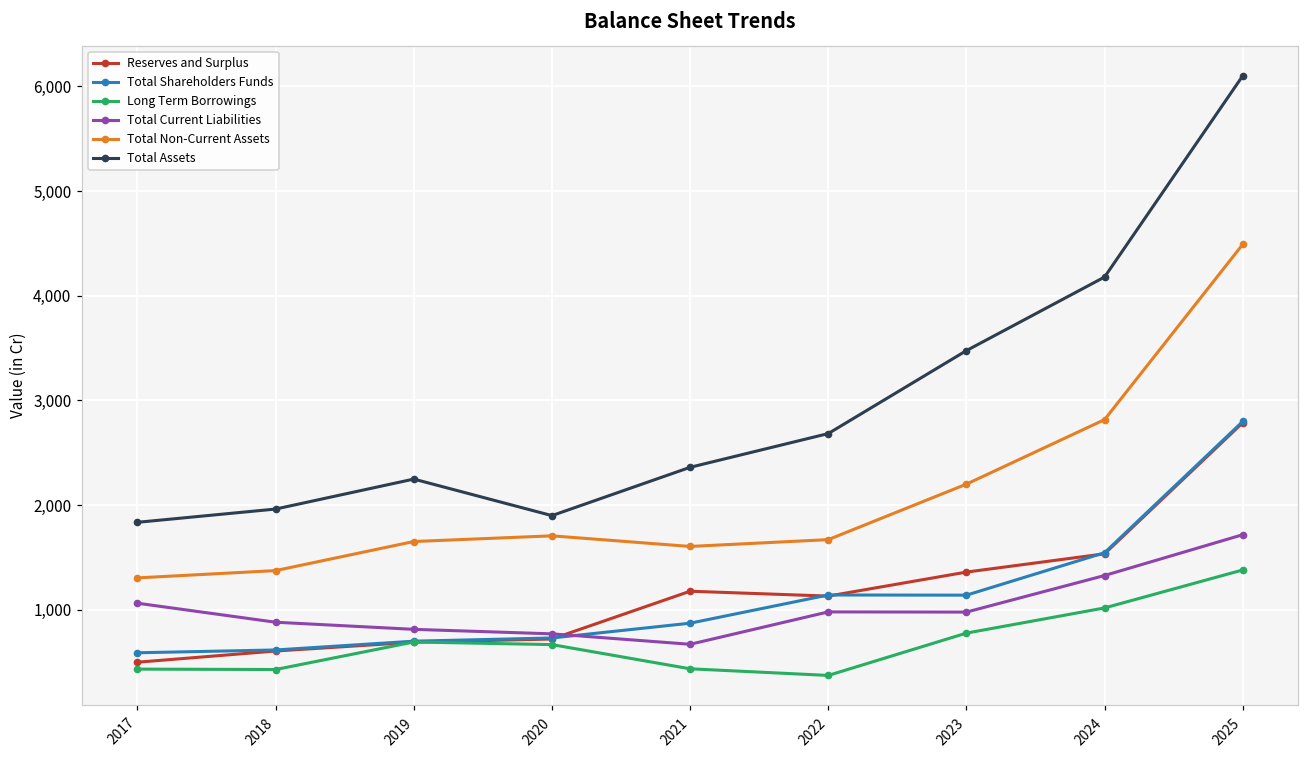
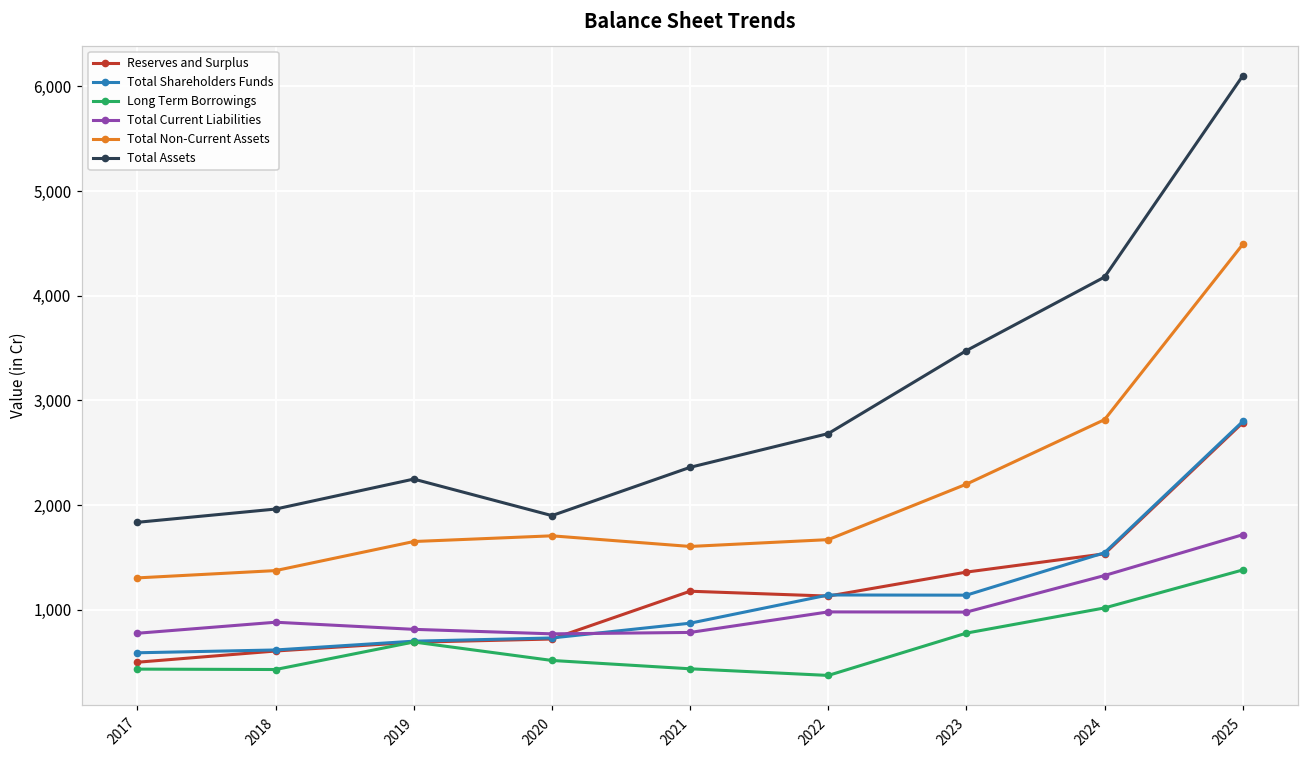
  {
    "Reserves and Surplus": {
      "2017": "500",
      "2021": "1,200",
      "2023": "1,400"
    },
    "Total Shareholders Funds": {
      "2017": "600",
      "2021": "900",
      "2023": "1,100"
    },
    "Long Term Borrowings": {
      "2017": "400",
      "2018": "400",
-     "2020": "700",
+     "2020": "500",
      "2021": "400",
      "2022": "400",
      "2023": "800",
      "2024": "1,000",
      "2025": "1,400"
    },
    "Total Current Liabilities": {
-     "2017": "1,100",
+     "2017": "800",
      "2018": "900",
      "2019": "800",
      "2020": "800",
-     "2021": "700",
+     "2021": "800",
      "2022": "1,000",
      "2023": "1,000",
      "2024": "1,300",
      "2025": "1,700"
    },
    "Total Non-Current Assets": {
      "2017": "1,300",
      "2018": "1,400",
      "2019": "1,700",
      "2020": "1,700",
      "2021": "1,600",
      "2022": "1,700",
      "2023": "2,200",
      "2024": "2,800",
      "2025": "4,500"
    },
    "Total Assets": {
      "2017": "1,800",
      "2018": "2,000",
      "2019": "2,200",
      "2020": "1,900",
      "2021": "2,400",
      "2022": "2,700",
      "2023": "3,500",
      "2024": "4,200",
      "2025": "6,100"
    }
  }
